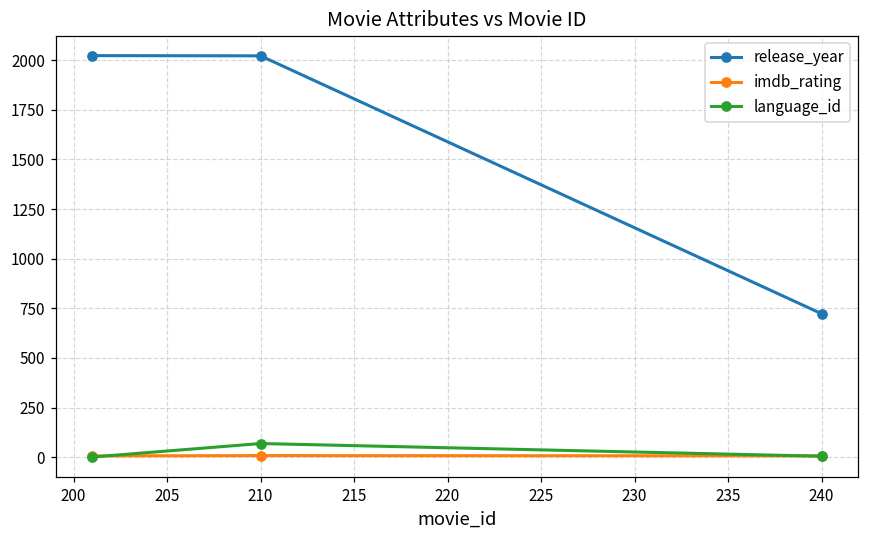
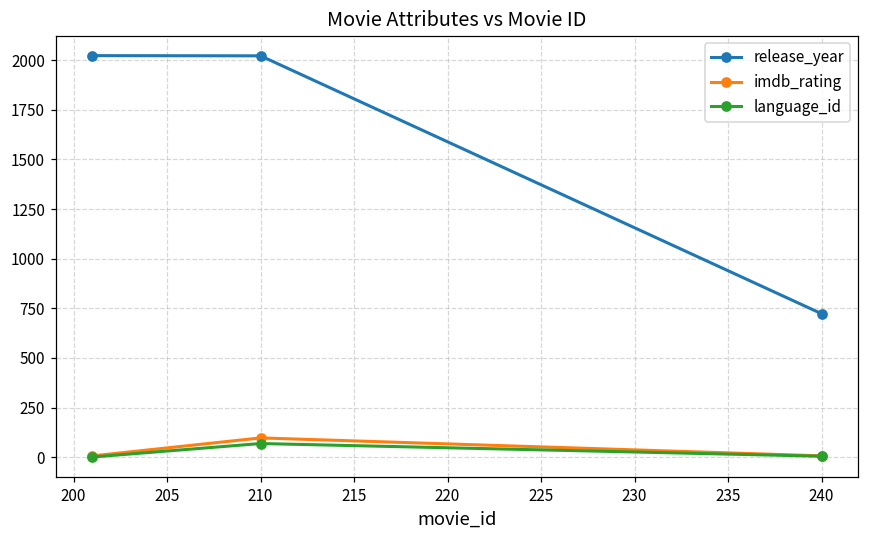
  {
    "release_year": {
      "210": 2020,
      "240": 720
    },
    "imdb_rating": {
-     "210": 10
+     "210": 100
    },
    "language_id": {
      "210": 70
    }
  }
